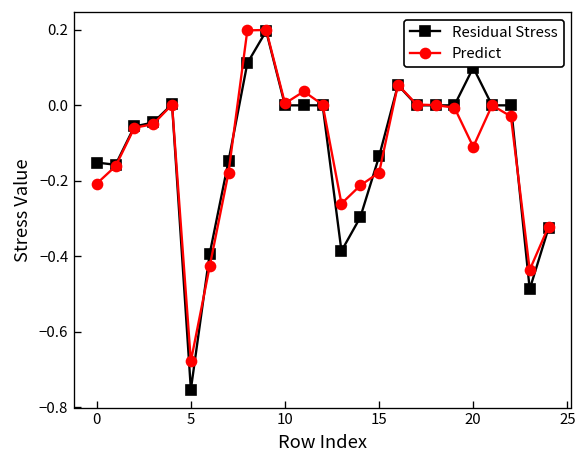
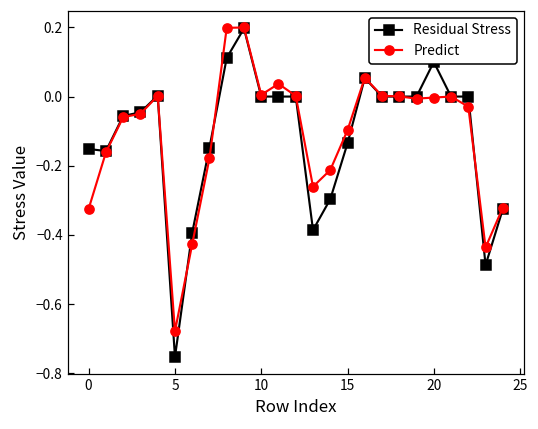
  {
    "Residual Stress": {
      "0": -0.15,
      "5": -0.75,
      "15": -0.14
    },
    "Predict": {
-     "0": -0.21,
+     "0": -0.32,
      "5": -0.68,
-     "15": -0.18,
-     "20": -0.11
+     "15": -0.10,
+     "20": 0.00
    }
  }
